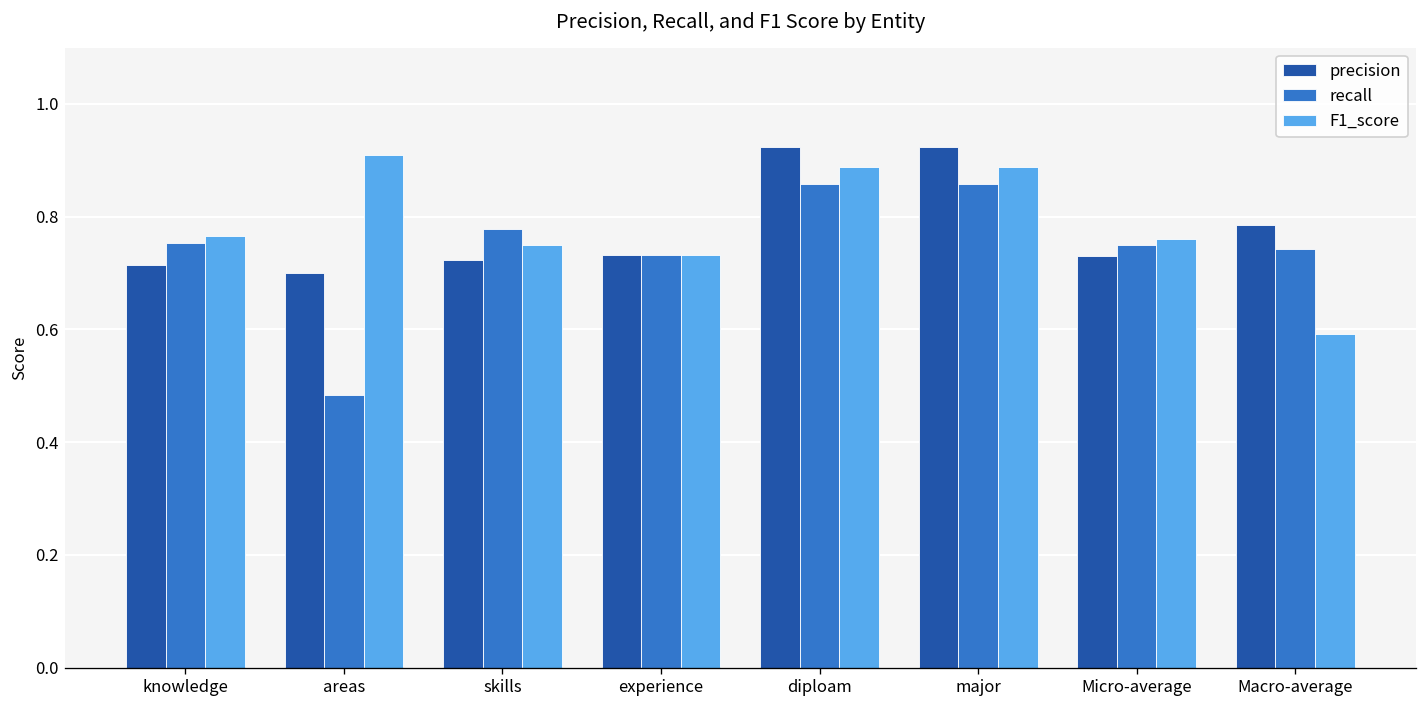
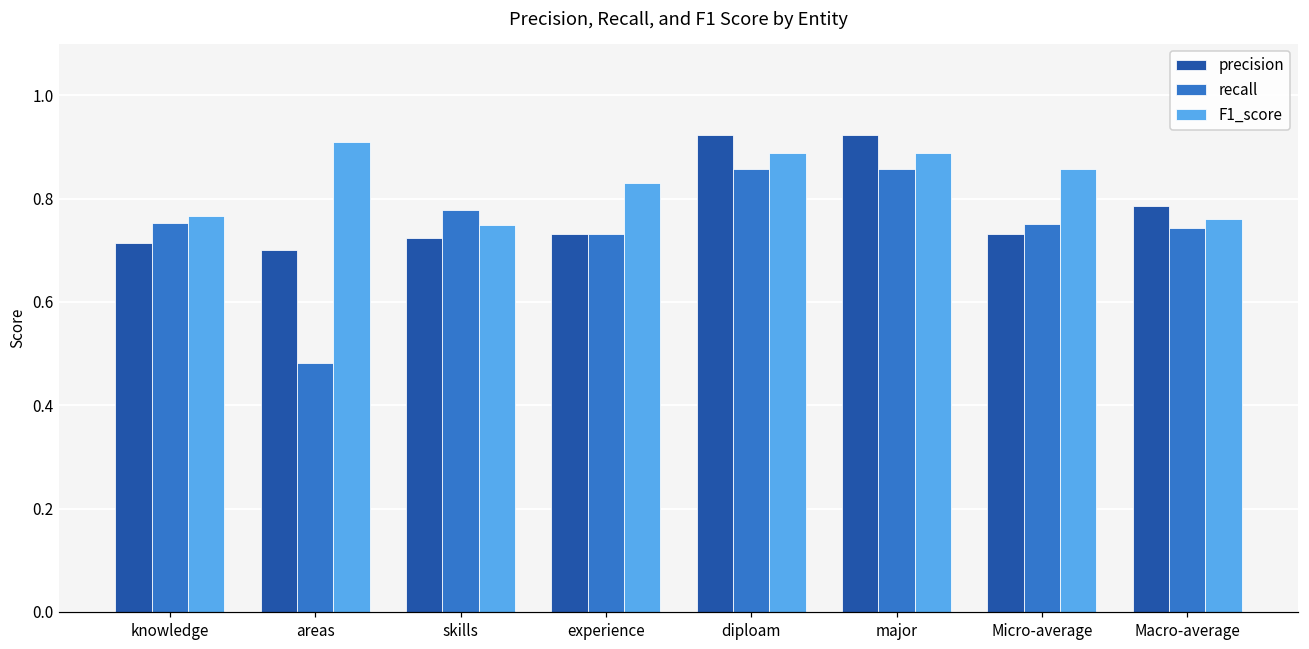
  {
    "F1_score": {
      "knowledge": 0.77,
      "areas": 0.91,
      "skills": 0.75,
-     "experience": 0.73,
+     "experience": 0.83,
      "diploam": 0.89,
      "major": 0.89,
-     "Micro-average": 0.76,
-     "Macro-average": 0.59
+     "Micro-average": 0.86,
+     "Macro-average": 0.76
    }
  }
